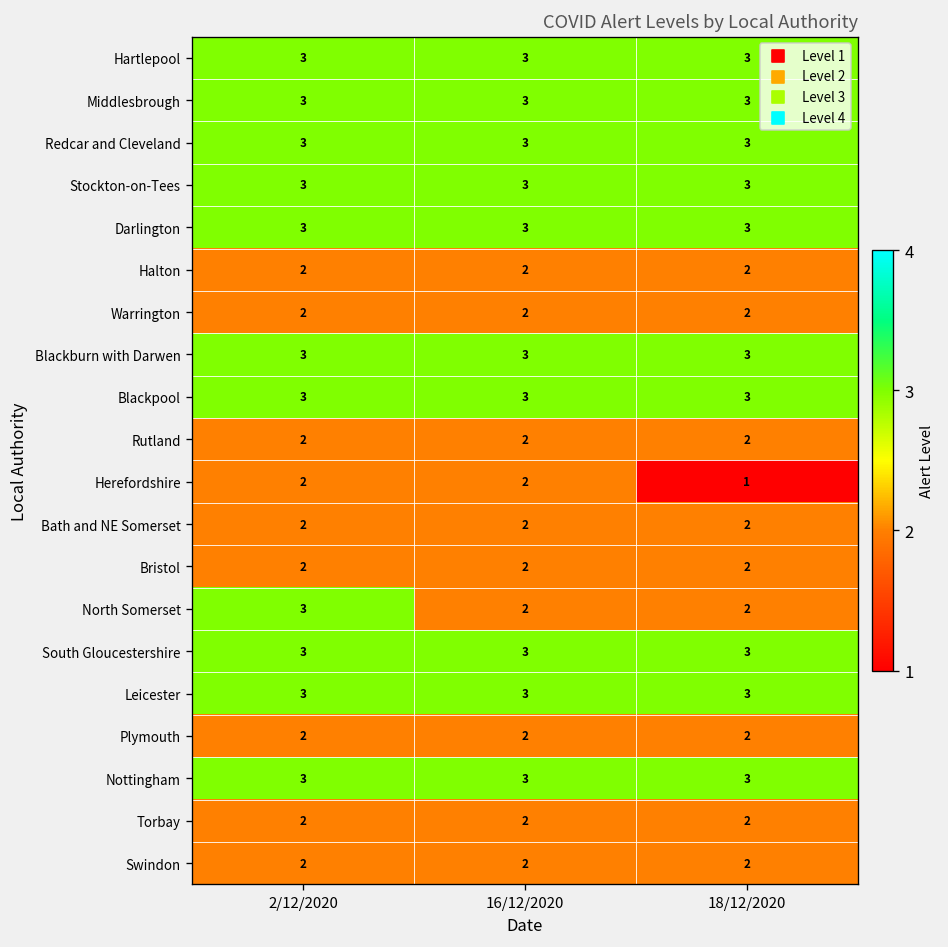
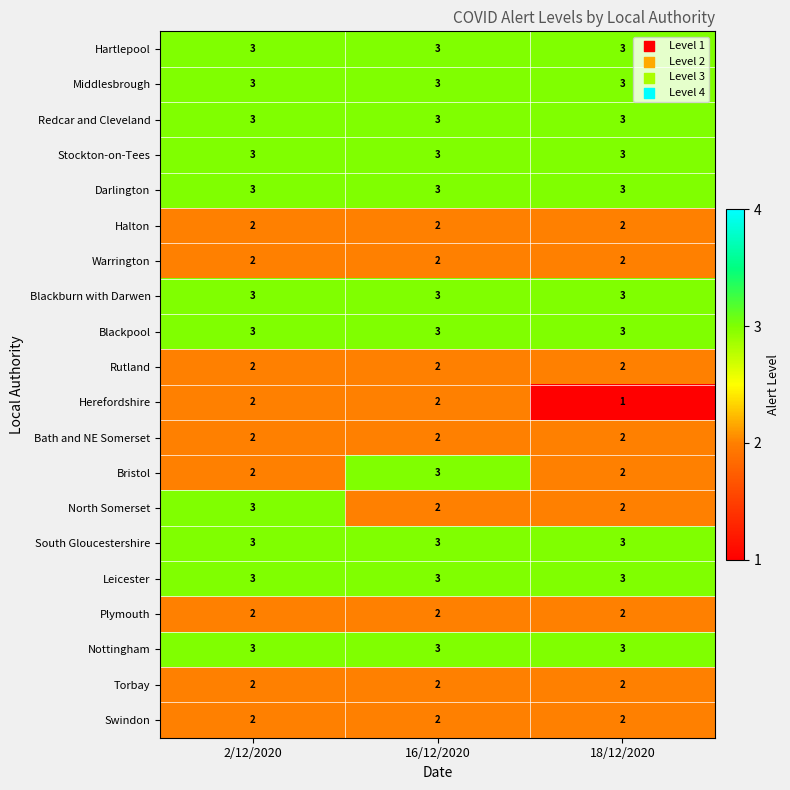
  {
    "Hartlepool": {
      "2/12/2020": 3,
      "16/12/2020": 3,
      "18/12/2020": 3
    },
    "Middlesbrough": {
      "2/12/2020": 3,
      "16/12/2020": 3,
      "18/12/2020": 3
    },
    "Redcar and Cleveland": {
      "2/12/2020": 3,
      "16/12/2020": 3,
      "18/12/2020": 3
    },
    "Stockton-on-Tees": {
      "2/12/2020": 3,
      "16/12/2020": 3,
      "18/12/2020": 3
    },
    "Darlington": {
      "2/12/2020": 3,
      "16/12/2020": 3,
      "18/12/2020": 3
    },
    "Halton": {
      "2/12/2020": 2,
      "16/12/2020": 2,
      "18/12/2020": 2
    },
    "Warrington": {
      "2/12/2020": 2,
      "16/12/2020": 2,
      "18/12/2020": 2
    },
    "Blackburn with Darwen": {
      "2/12/2020": 3,
      "16/12/2020": 3,
      "18/12/2020": 3
    },
    "Blackpool": {
      "2/12/2020": 3,
      "16/12/2020": 3,
      "18/12/2020": 3
    },
    "Rutland": {
      "2/12/2020": 2,
      "16/12/2020": 2,
      "18/12/2020": 2
    },
    "Herefordshire": {
      "2/12/2020": 2,
      "16/12/2020": 2,
      "18/12/2020": 1
    },
    "Bath and NE Somerset": {
      "2/12/2020": 2,
      "16/12/2020": 2,
      "18/12/2020": 2
    },
    "Bristol": {
      "2/12/2020": 2,
-     "16/12/2020": 2,
+     "16/12/2020": 3,
      "18/12/2020": 2
    },
    "North Somerset": {
      "2/12/2020": 3,
      "16/12/2020": 2,
      "18/12/2020": 2
    },
    "South Gloucestershire": {
      "2/12/2020": 3,
      "16/12/2020": 3,
      "18/12/2020": 3
    },
    "Leicester": {
      "2/12/2020": 3,
      "16/12/2020": 3,
      "18/12/2020": 3
    },
    "Plymouth": {
      "2/12/2020": 2,
      "16/12/2020": 2,
      "18/12/2020": 2
    },
    "Nottingham": {
      "2/12/2020": 3,
      "16/12/2020": 3,
      "18/12/2020": 3
    },
    "Torbay": {
      "2/12/2020": 2,
      "16/12/2020": 2,
      "18/12/2020": 2
    },
    "Swindon": {
      "2/12/2020": 2,
      "16/12/2020": 2,
      "18/12/2020": 2
    }
  }
